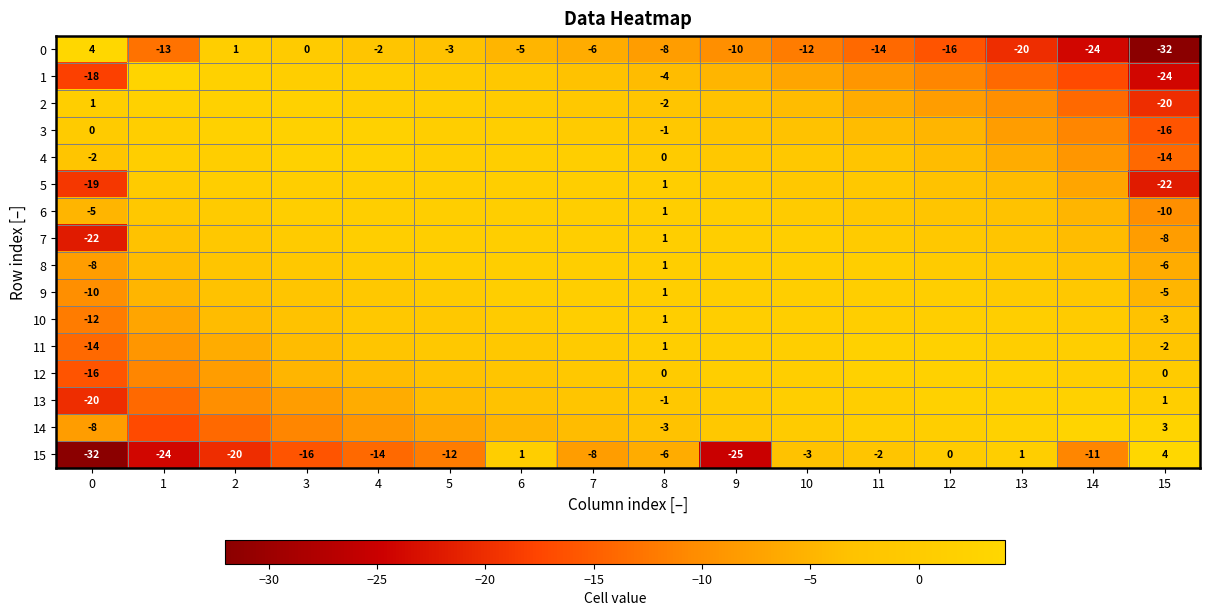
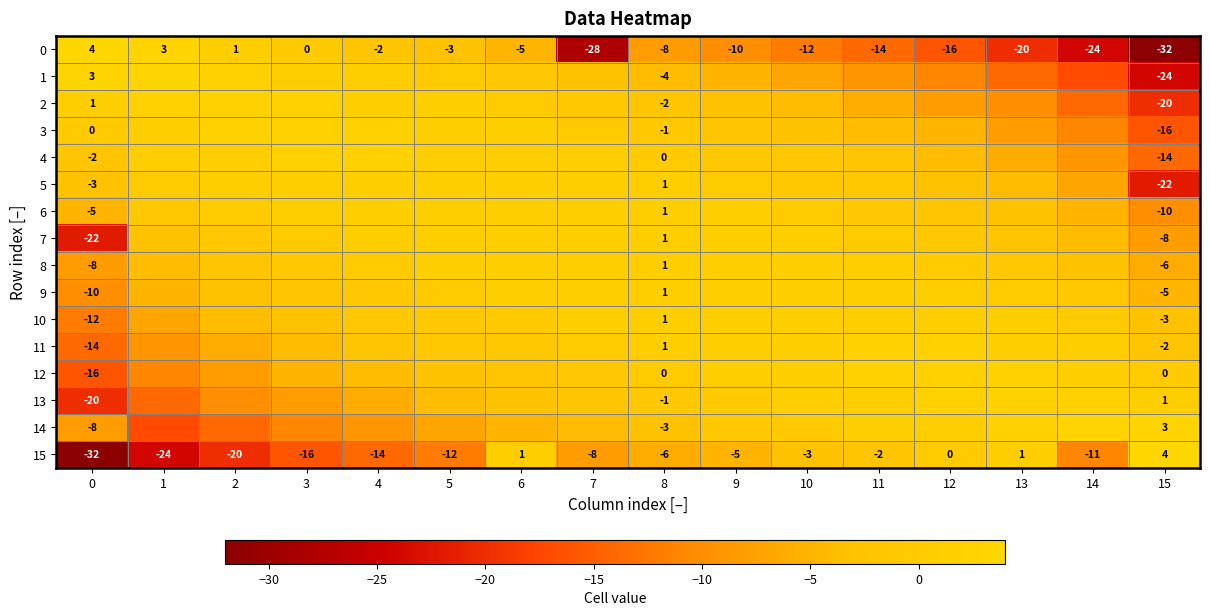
  {
    "0": {
      "0": 4,
-     "1": -13,
+     "1": 3,
      "2": 1,
      "3": 0,
      "4": -2,
      "5": -3,
      "6": -5,
-     "7": -6,
+     "7": -28,
      "8": -8,
      "9": -10,
      "10": -12,
      "11": -14,
      "12": -16,
      "13": -20,
      "14": -24,
      "15": -32
    },
    "1": {
-     "0": -18,
+     "0": 3,
      "8": -4,
      "15": -24
    },
    "2": {
      "0": 1,
      "8": -2,
      "15": -20
    },
    "3": {
      "0": 0,
      "8": -1,
      "15": -16
    },
    "4": {
      "0": -2,
      "8": 0,
      "15": -14
    },
    "5": {
-     "0": -19,
+     "0": -3,
      "8": 1,
      "15": -22
    },
    "6": {
      "0": -5,
      "8": 1,
      "15": -10
    },
    "7": {
      "0": -22,
      "8": 1,
      "15": -8
    },
    "8": {
      "0": -8,
      "8": 1,
      "15": -6
    },
    "9": {
      "0": -10,
      "8": 1,
      "15": -5
    },
    "10": {
      "0": -12,
      "8": 1,
      "15": -3
    },
    "11": {
      "0": -14,
      "8": 1,
      "15": -2
    },
    "12": {
      "0": -16,
      "8": 0,
      "15": 0
    },
    "13": {
      "0": -20,
      "8": -1,
      "15": 1
    },
    "14": {
      "0": -8,
      "8": -3,
      "15": 3
    },
    "15": {
      "0": -32,
      "1": -24,
      "2": -20,
      "3": -16,
      "4": -14,
      "5": -12,
      "6": 1,
      "7": -8,
      "8": -6,
-     "9": -25,
+     "9": -5,
      "10": -3,
      "11": -2,
      "12": 0,
      "13": 1,
      "14": -11,
      "15": 4
    }
  }
